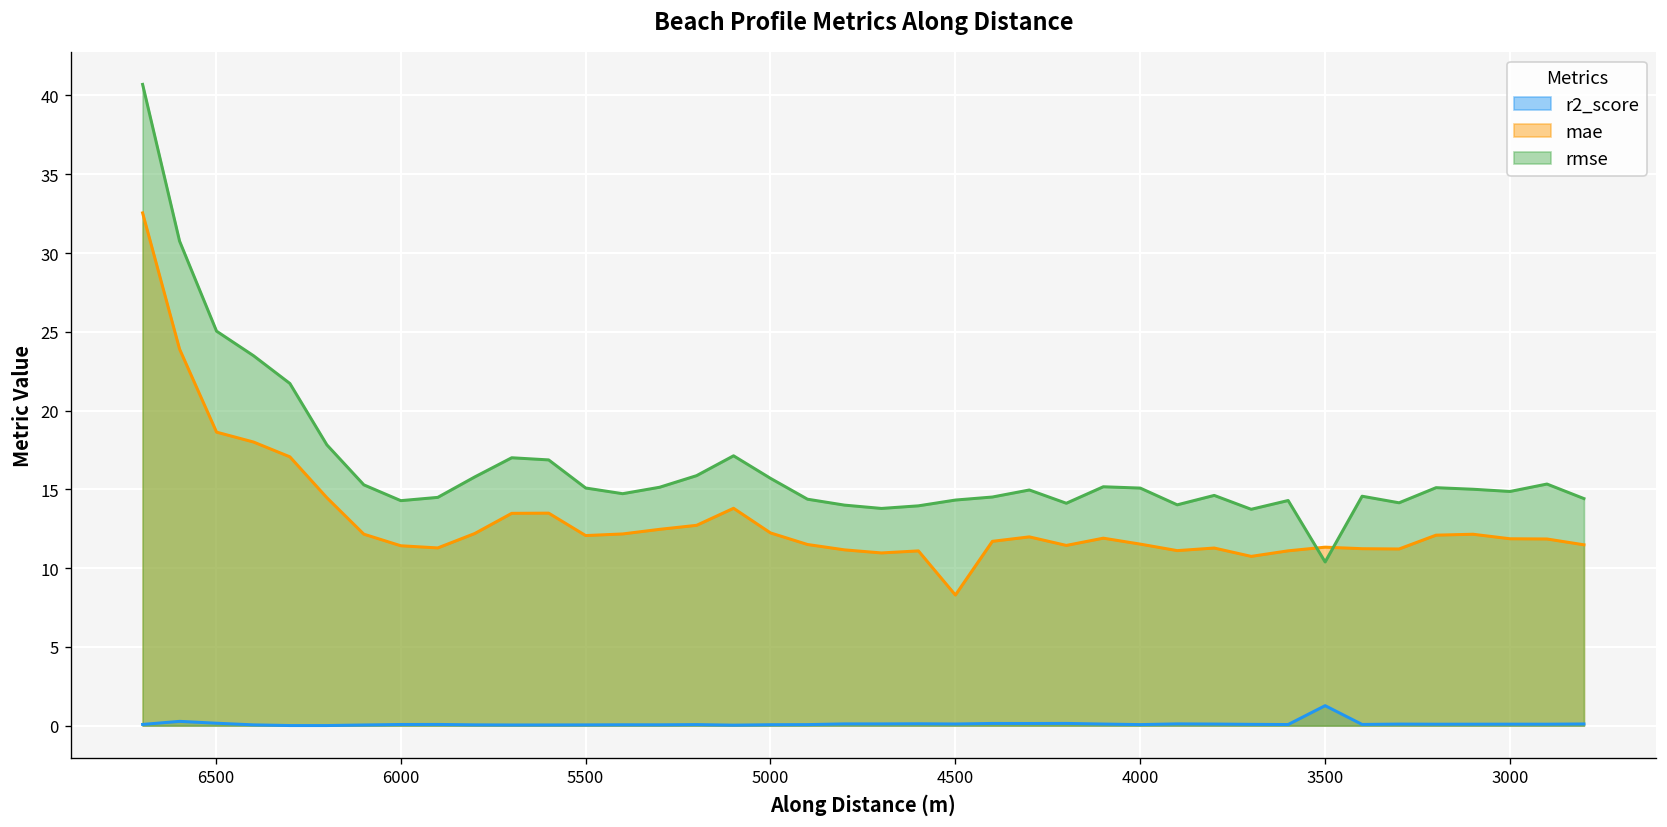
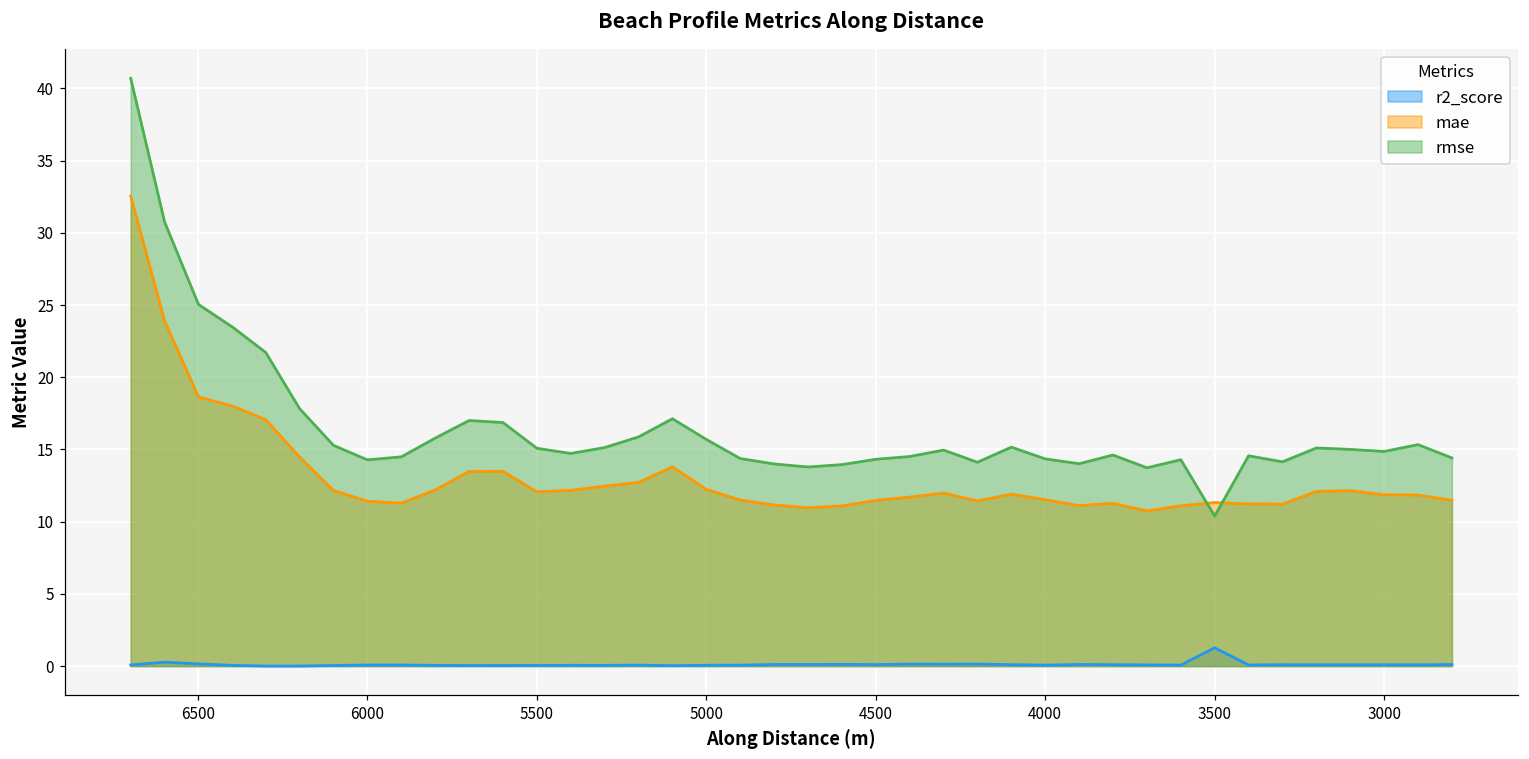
  {
    "r2_score": {
      "6000": 0.1,
      "5500": 0.0,
      "5000": 0.1,
      "4500": 0.1,
      "4000": 0.1,
      "3500": 1.3,
      "3000": 0.1
    },
    "mae": {
      "6000": 11.4,
      "5500": 12.1,
      "5000": 12.2,
-     "4500": 8.3,
+     "4500": 11.5,
      "4000": 11.5,
      "3500": 11.3,
      "3000": 11.9
    },
    "rmse": {
      "6000": 14.3,
      "5500": 15.1,
      "5000": 15.7,
      "4500": 14.3,
-     "4000": 15.1,
+     "4000": 14.3,
      "3500": 10.4,
      "3000": 14.9
    }
  }
